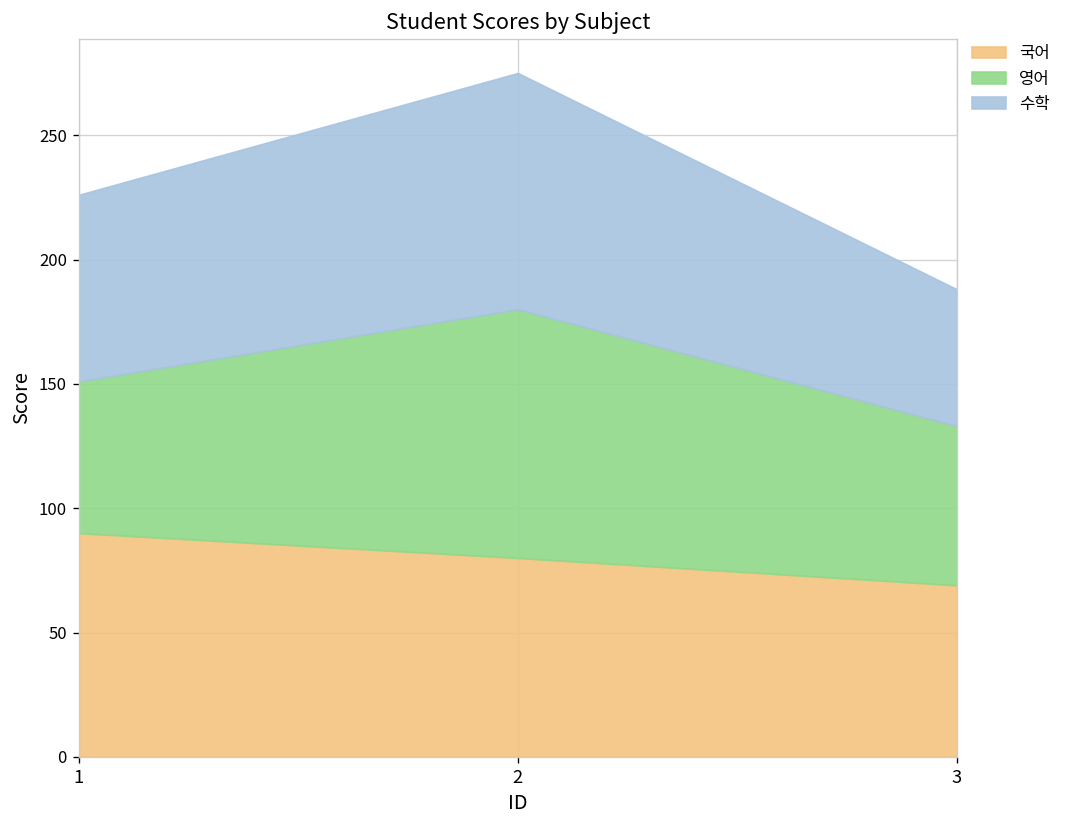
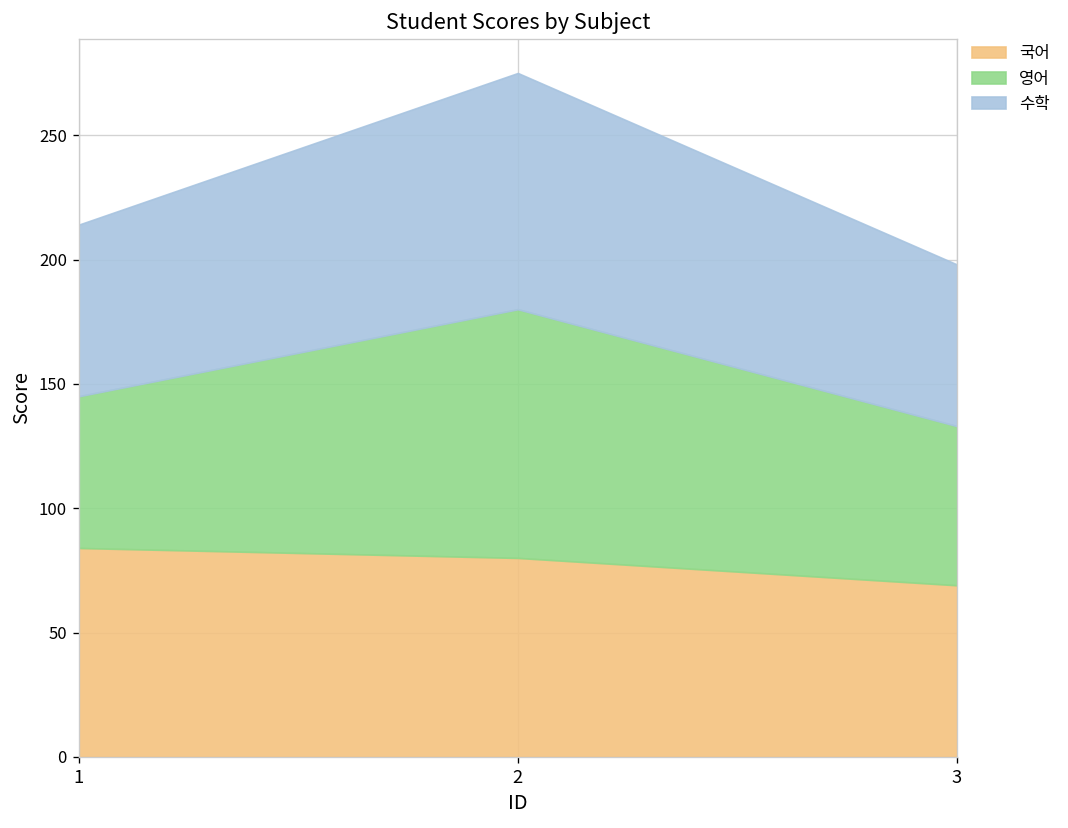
  {
    "국어": {
-     "1": 90,
+     "1": 84,
      "2": 80,
      "3": 69
    },
    "영어": {
      "1": 61,
      "2": 100,
      "3": 64
    },
    "수학": {
-     "1": 75,
+     "1": 69,
      "2": 95,
-     "3": 55
+     "3": 65
    }
  }
